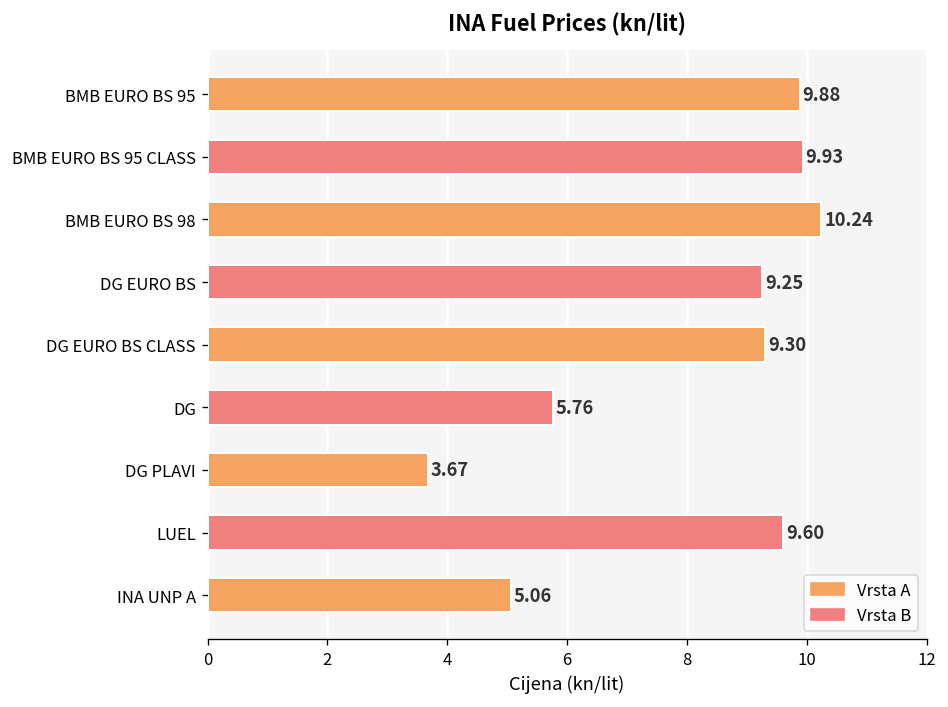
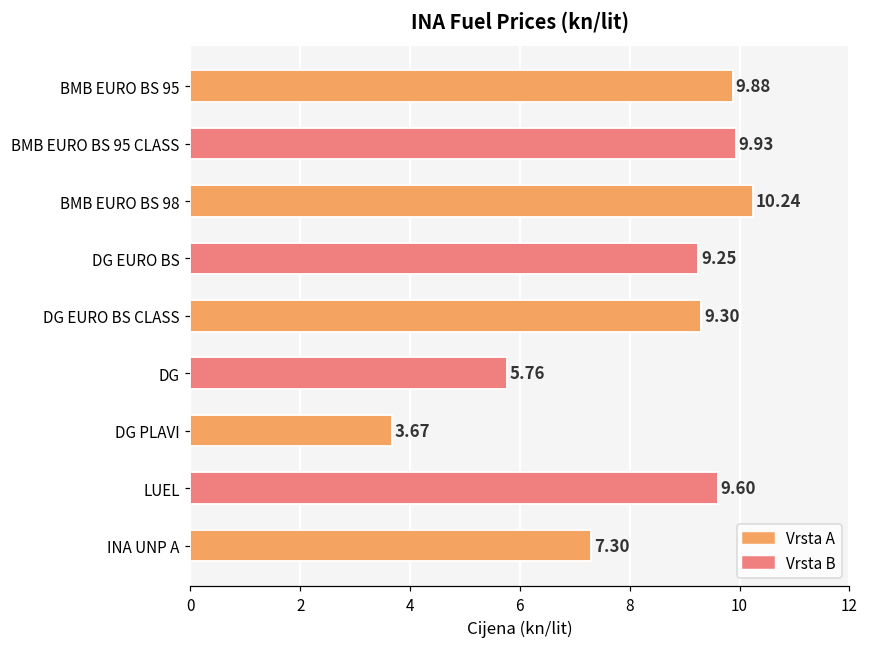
  {
    "BMB EURO BS 95": 9.88,
    "BMB EURO BS 95 CLASS": 9.93,
    "BMB EURO BS 98": 10.24,
    "DG EURO BS": 9.25,
    "DG EURO BS CLASS": 9.30,
    "DG": 5.76,
    "DG PLAVI": 3.67,
    "LUEL": 9.60,
-   "INA UNP A": 5.06
+   "INA UNP A": 7.30
  }
